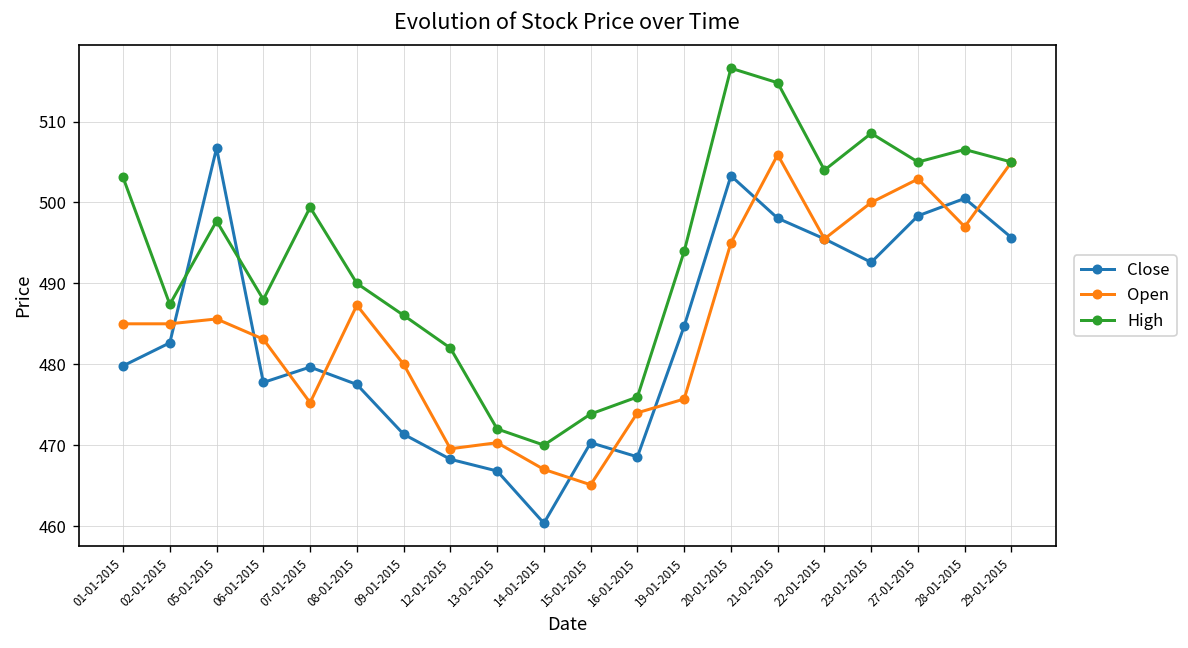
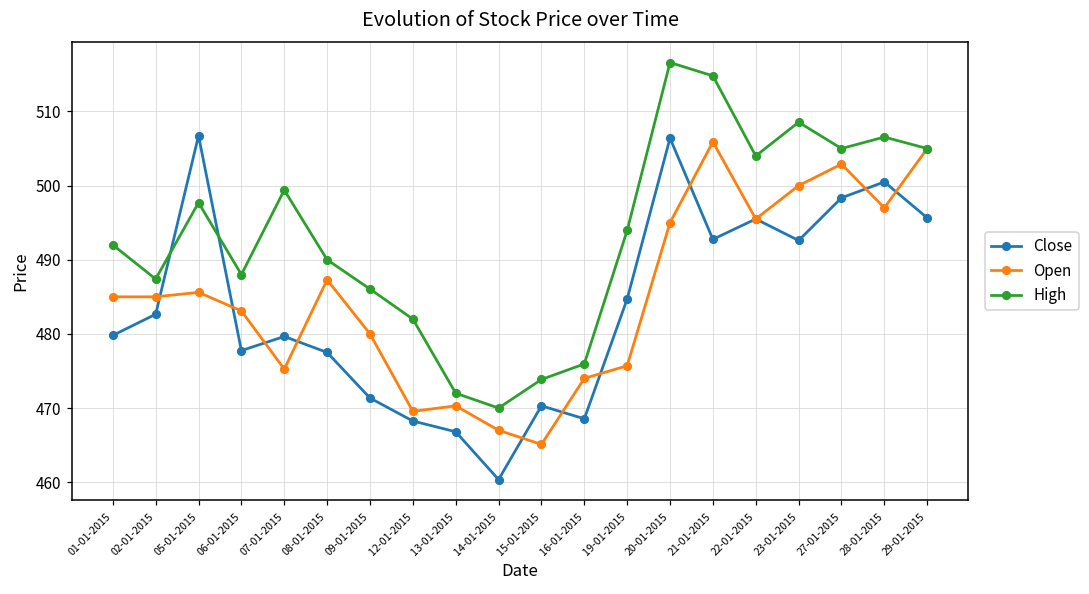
  {
    "Close": {
      "01-01-2015": 480,
      "02-01-2015": 483,
      "05-01-2015": 507,
      "06-01-2015": 478,
      "07-01-2015": 480,
      "08-01-2015": 478,
      "09-01-2015": 471,
      "12-01-2015": 468,
      "13-01-2015": 467,
      "14-01-2015": 460,
      "15-01-2015": 470,
      "16-01-2015": 469,
      "19-01-2015": 485,
-     "20-01-2015": 503,
-     "21-01-2015": 498,
+     "20-01-2015": 506,
+     "21-01-2015": 493,
      "23-01-2015": 493,
      "27-01-2015": 498,
      "28-01-2015": 501,
      "29-01-2015": 496
    },
    "Open": {
      "01-01-2015": 485,
      "02-01-2015": 485,
      "05-01-2015": 486,
      "06-01-2015": 483,
      "07-01-2015": 475,
      "08-01-2015": 487,
      "09-01-2015": 480,
      "12-01-2015": 470,
      "13-01-2015": 470,
      "14-01-2015": 467,
      "15-01-2015": 465,
      "16-01-2015": 474,
      "19-01-2015": 476,
      "20-01-2015": 495,
      "21-01-2015": 506,
      "23-01-2015": 500,
      "27-01-2015": 503,
      "28-01-2015": 497
    },
    "High": {
-     "01-01-2015": 503,
+     "01-01-2015": 492,
      "02-01-2015": 487,
      "05-01-2015": 498,
      "06-01-2015": 488,
      "07-01-2015": 499,
      "08-01-2015": 490,
      "09-01-2015": 486,
      "12-01-2015": 482,
      "13-01-2015": 472,
      "14-01-2015": 470,
      "15-01-2015": 474,
      "16-01-2015": 476,
      "19-01-2015": 494,
      "20-01-2015": 517,
      "21-01-2015": 515,
      "22-01-2015": 504,
      "23-01-2015": 509,
      "27-01-2015": 505,
      "28-01-2015": 507
    }
  }
